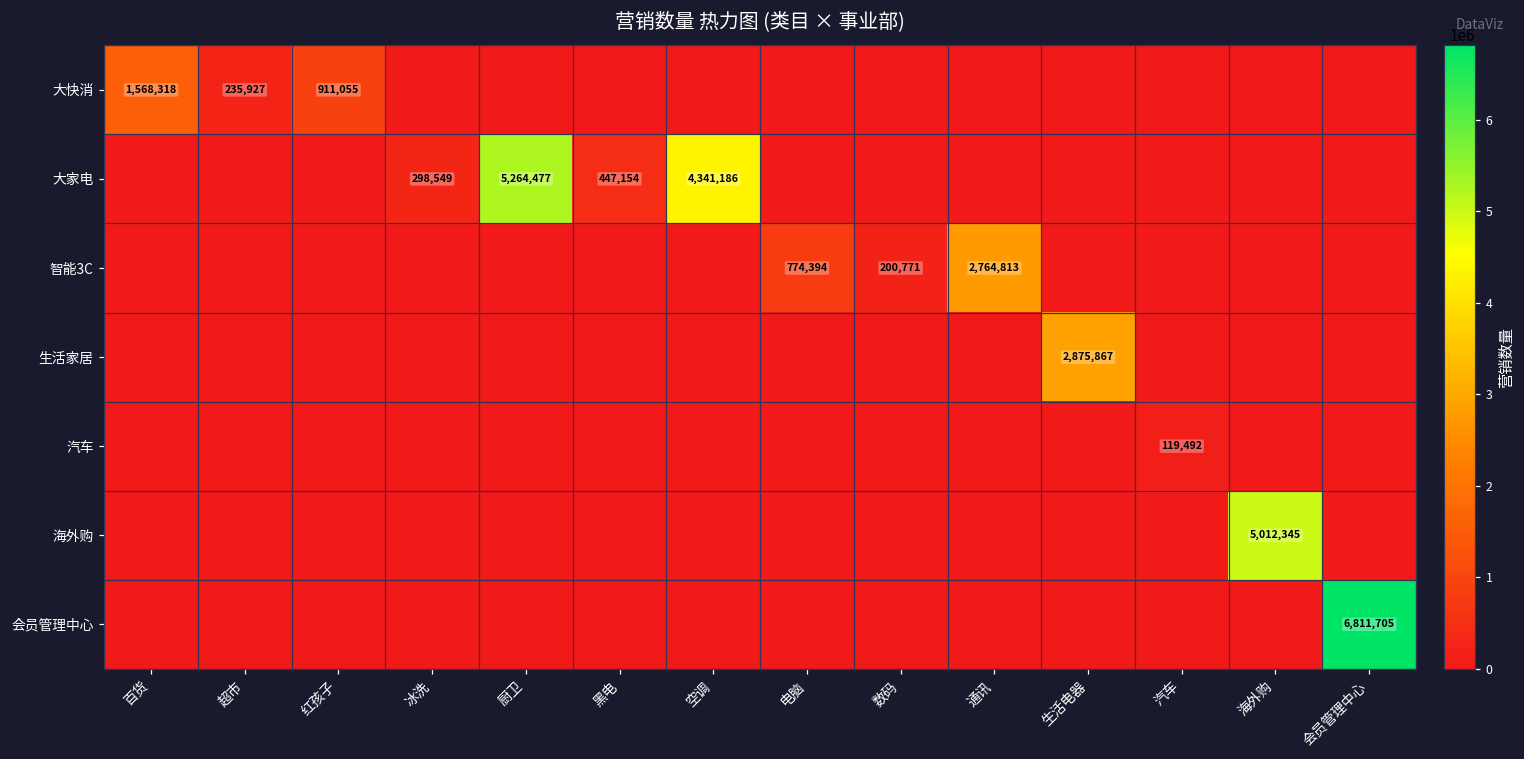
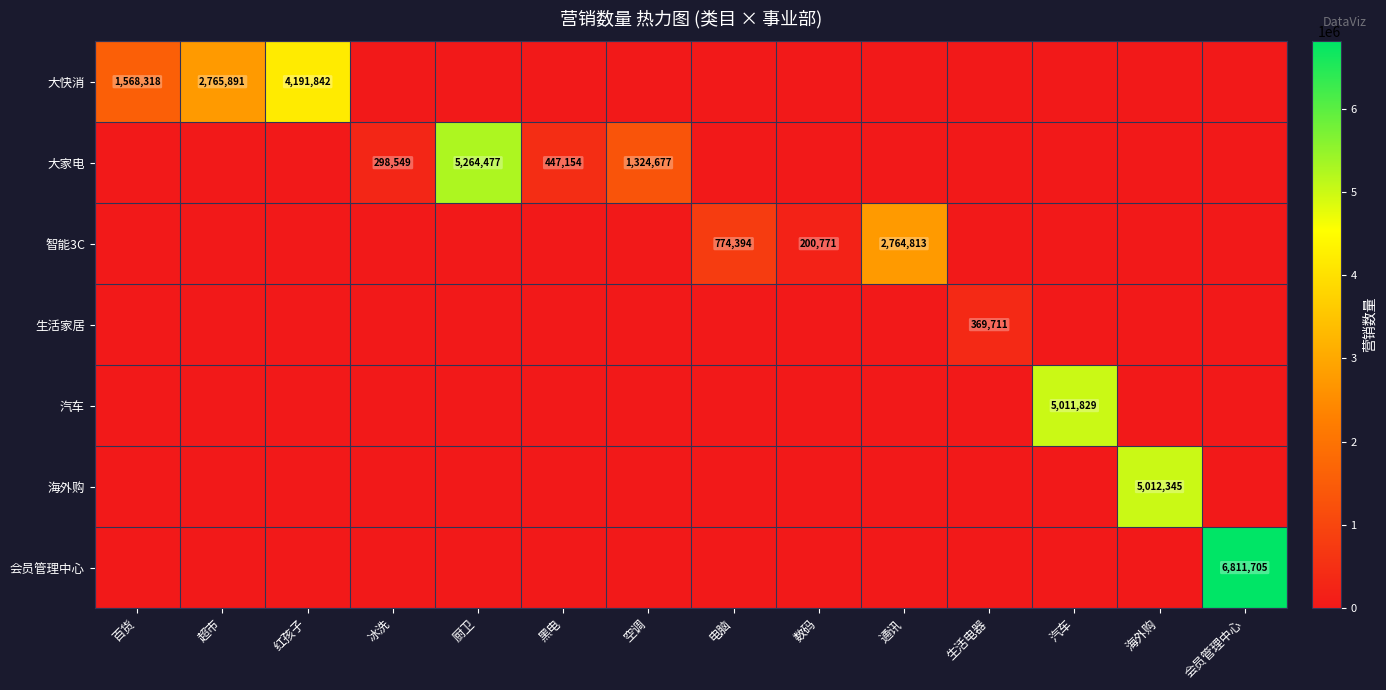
  {
    "大快消": {
-     "超市": "235,927",
-     "红孩子": "911,055"
+     "超市": "2,765,891",
+     "红孩子": "4,191,842"
    },
    "大家电": {
-     "空调": "4,341,186"
+     "空调": "1,324,677"
    },
    "生活家居": {
-     "生活电器": "2,875,867"
+     "生活电器": "369,711"
    },
    "汽车": {
-     "汽车": "119,492"
+     "汽车": "5,011,829"
    }
  }
